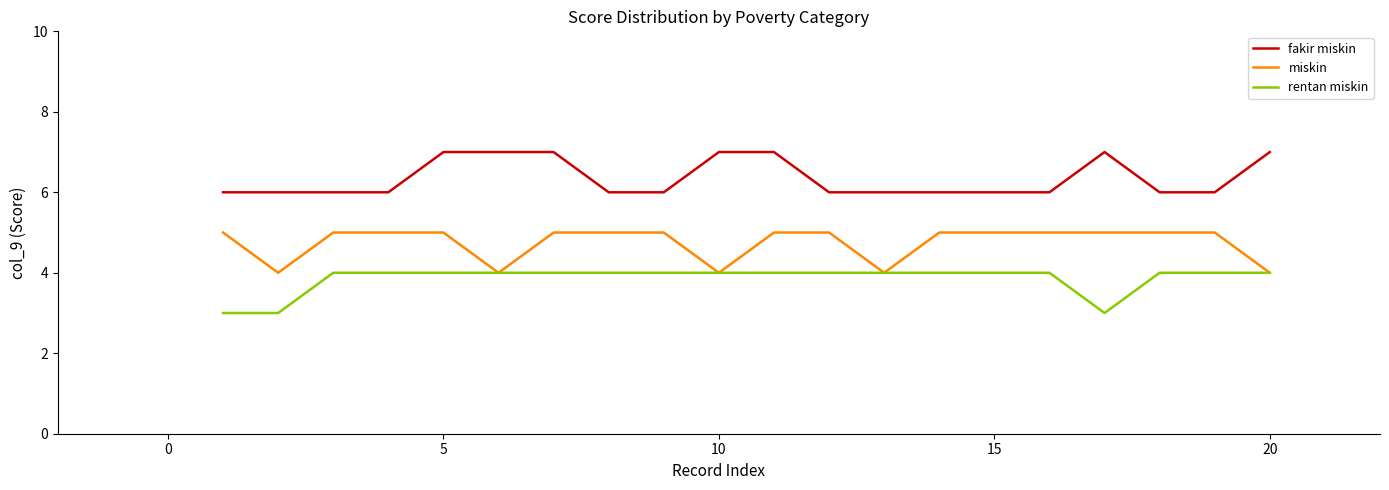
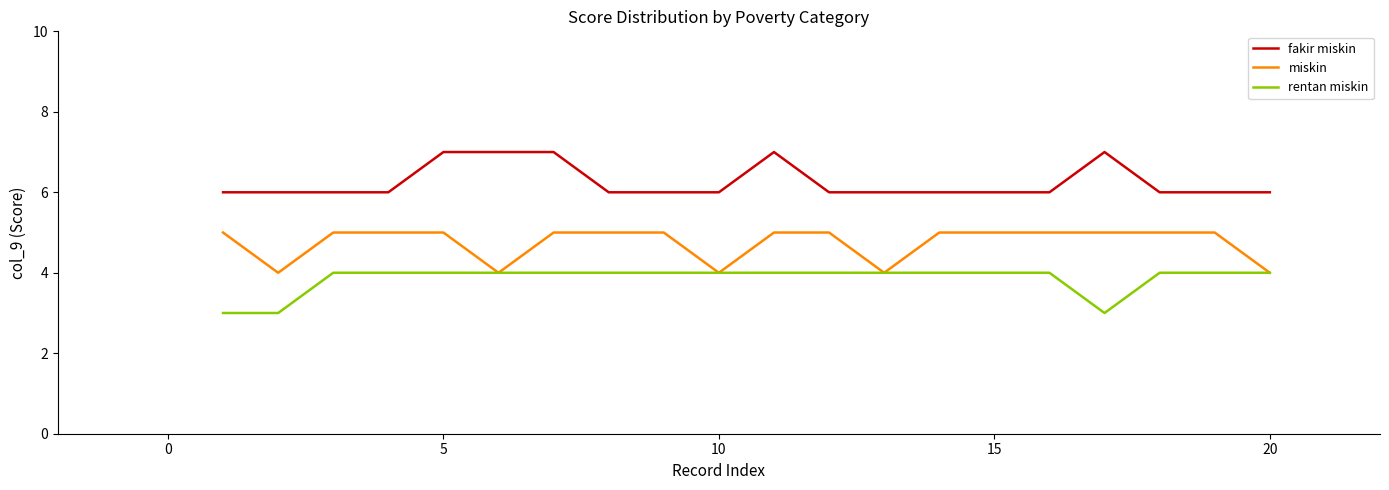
  {
    "fakir miskin": {
      "5": 7,
-     "10": 7,
+     "10": 6,
      "15": 6,
-     "20": 7
+     "20": 6
    },
    "miskin": {
      "5": 5,
      "15": 5
    },
    "rentan miskin": {
      "5": 4,
      "15": 4
    }
  }
